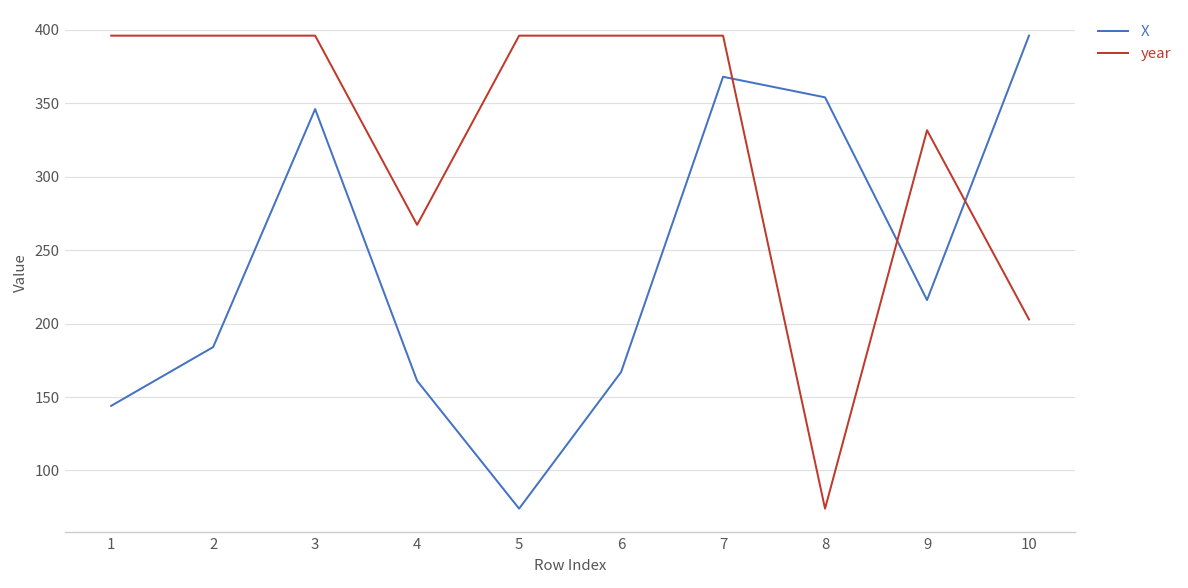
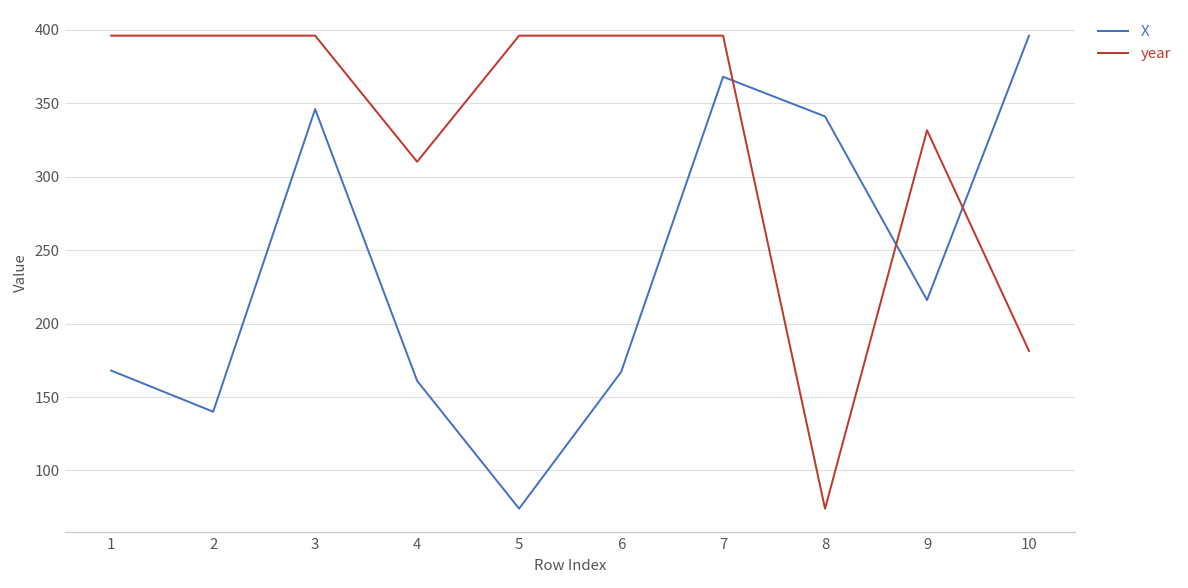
  {
    "X": {
-     "1": 144,
-     "2": 184,
+     "1": 168,
+     "2": 140,
      "3": 346,
      "4": 161,
      "5": 74,
      "6": 167,
      "7": 368,
-     "8": 354,
+     "8": 341,
      "9": 216,
      "10": 396
    },
    "year": {
      "1": 396,
      "2": 396,
      "3": 396,
-     "4": 267,
+     "4": 310,
      "5": 396,
      "6": 396,
      "7": 396,
      "8": 74,
      "9": 332,
-     "10": 203
+     "10": 181
    }
  }
